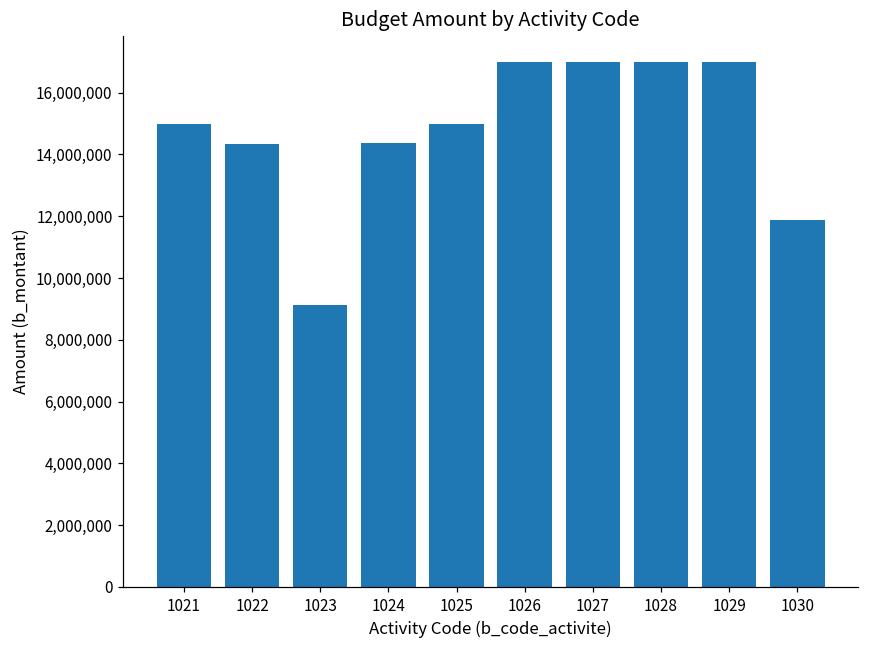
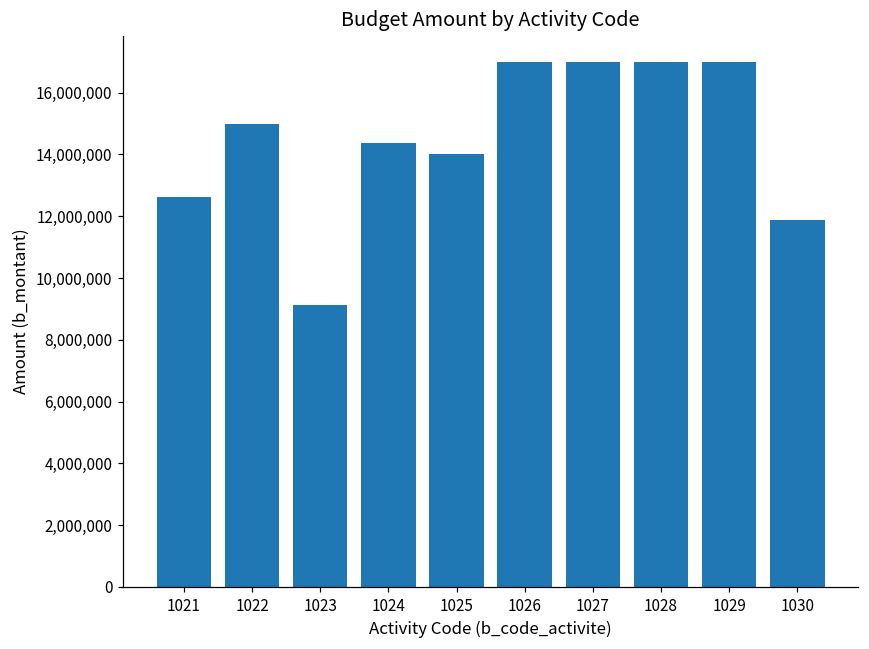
  {
-   "1021": "15,000,000",
-   "1022": "14,300,000",
+   "1021": "12,600,000",
+   "1022": "15,000,000",
    "1023": "9,100,000",
    "1024": "14,400,000",
-   "1025": "15,000,000",
+   "1025": "14,000,000",
    "1026": "17,000,000",
    "1027": "17,000,000",
    "1028": "17,000,000",
    "1029": "17,000,000",
    "1030": "11,900,000"
  }
